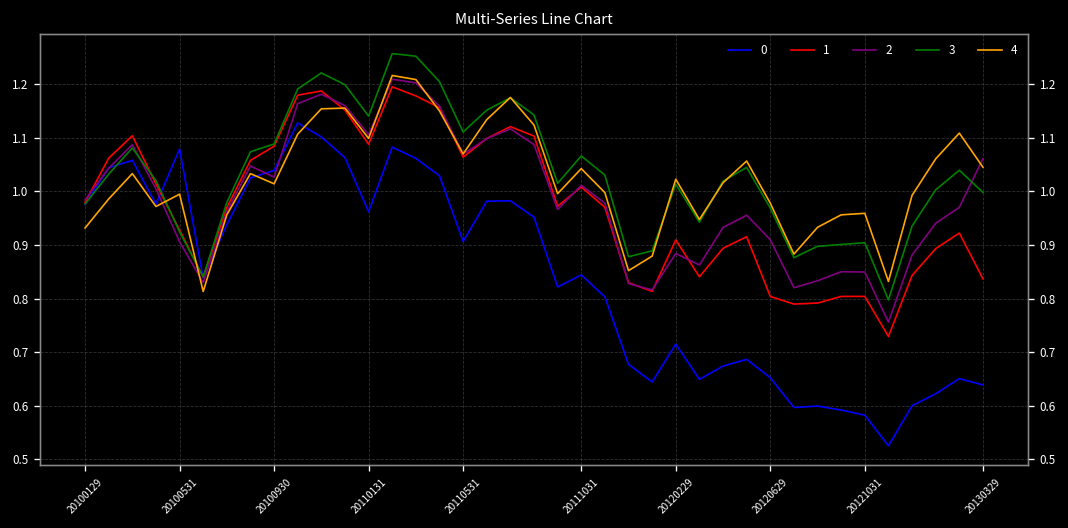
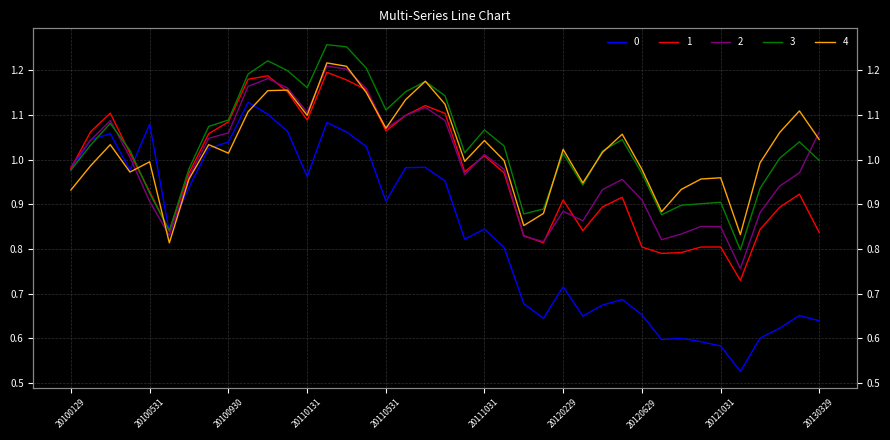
  {
    "0": {
      "20100531": 1.08,
      "20100930": 1.04,
      "20110131": 0.96,
      "20110531": 0.91,
      "20111031": 0.84,
      "20120229": 0.72,
      "20120629": 0.65,
      "20121031": 0.58,
      "20130329": 0.64
    },
    "1": {
      "20110131": 1.09,
      "20120229": 0.91,
      "20120629": 0.80,
      "20121031": 0.80,
      "20130329": 0.84
    },
    "2": {
      "20100531": 0.91,
-     "20100930": 1.03,
+     "20100930": 1.06,
      "20110131": 1.11,
      "20120229": 0.88,
      "20120629": 0.91,
      "20121031": 0.85,
      "20130329": 1.06
    },
    "3": {
-     "20110131": 1.14,
+     "20110131": 1.16,
      "20110531": 1.11,
      "20111031": 1.07,
      "20120229": 1.01,
      "20120629": 0.97,
      "20121031": 0.90,
      "20130329": 1.00
    },
    "4": {
      "20100129": 0.93,
      "20100531": 0.99,
      "20100930": 1.01,
      "20110131": 1.10,
      "20111031": 1.04,
      "20120229": 1.02,
      "20120629": 0.98,
      "20121031": 0.96,
      "20130329": 1.05
    }
  }
